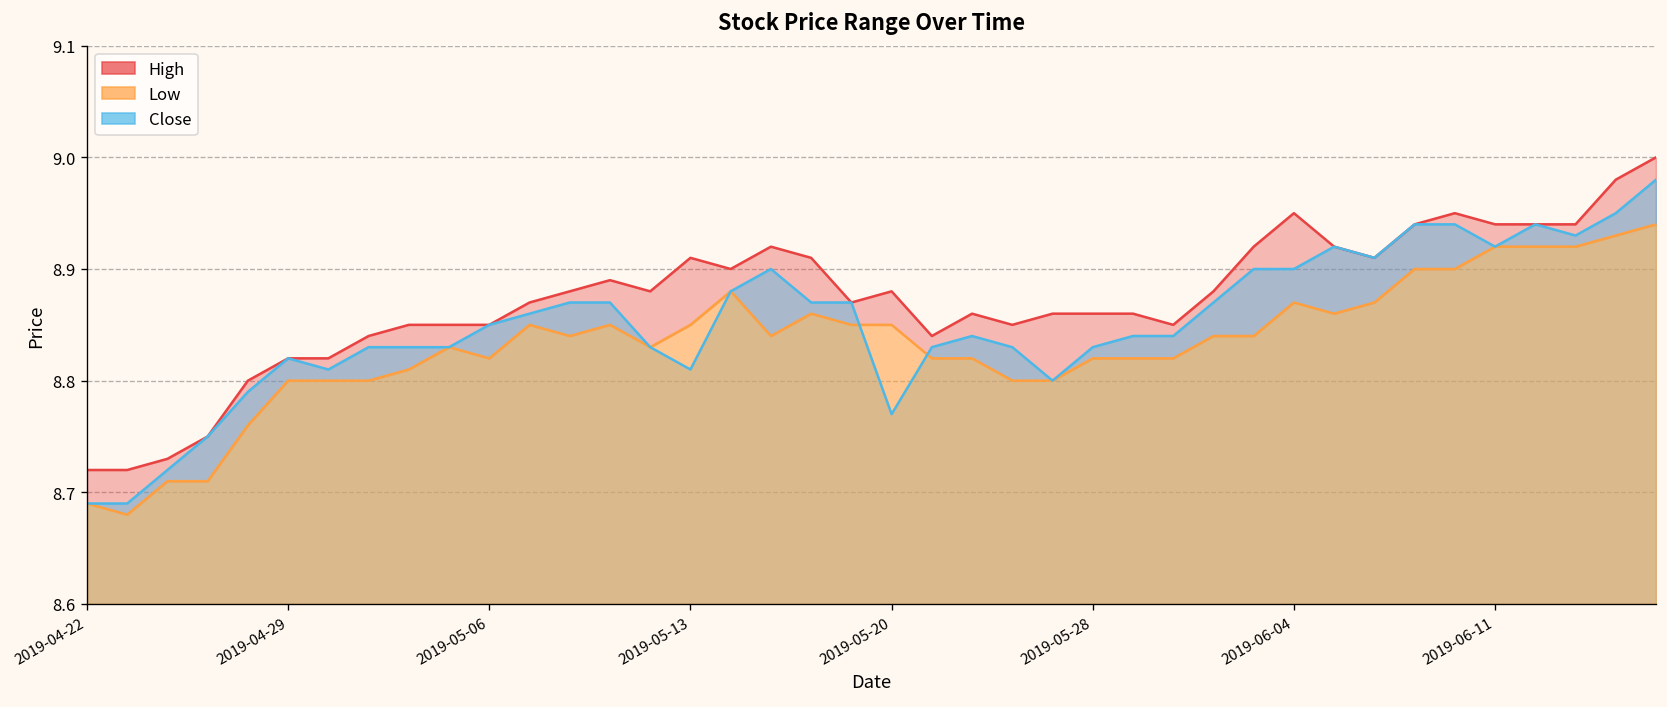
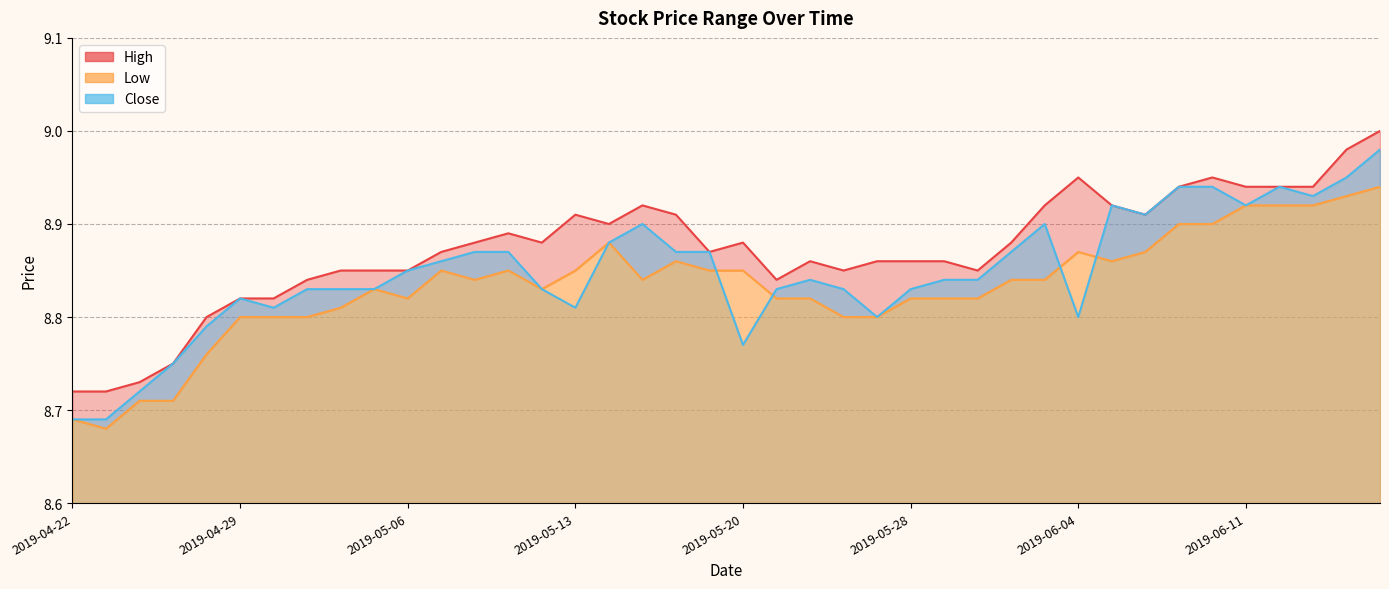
  {
    "Close": {
      "2019-05-13": 8.81,
      "2019-05-20": 8.77,
      "2019-05-28": 8.83,
-     "2019-06-04": 8.9
+     "2019-06-04": 8.8
    }
  }
